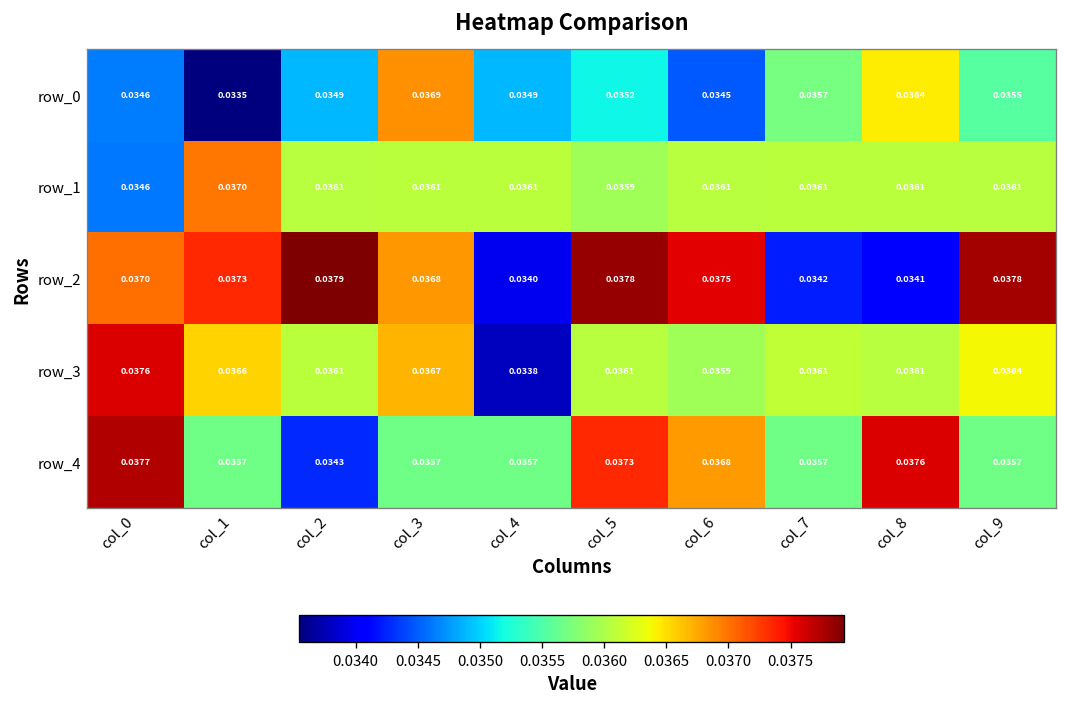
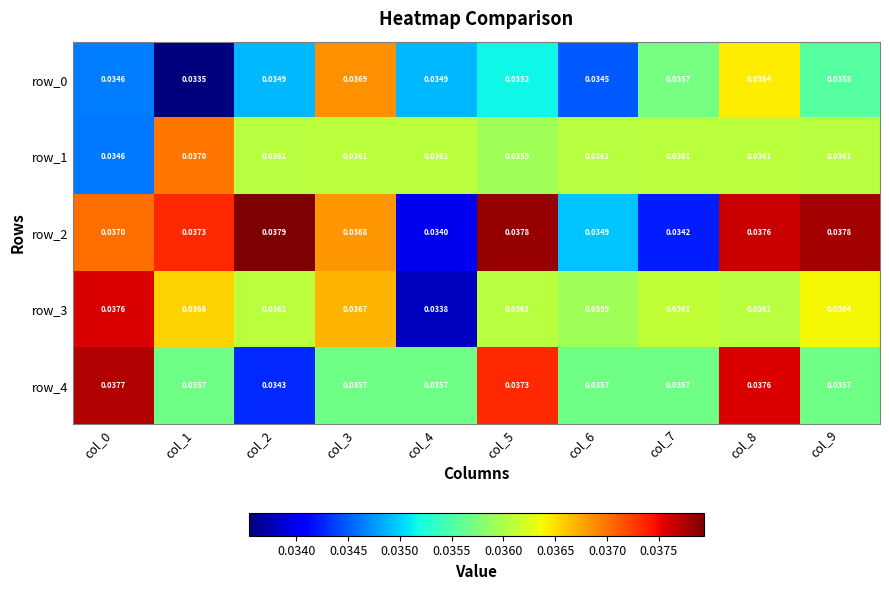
  {
    "row_0": {
      "col_0": 0.0346,
      "col_1": 0.0335,
      "col_2": 0.0349,
      "col_3": 0.0369,
      "col_4": 0.0349,
      "col_5": 0.0352,
      "col_6": 0.0345,
      "col_7": 0.0357,
      "col_8": 0.0364,
      "col_9": 0.0355
    },
    "row_1": {
      "col_0": 0.0346,
      "col_1": 0.0370,
      "col_2": 0.0361,
      "col_3": 0.0361,
      "col_4": 0.0361,
      "col_5": 0.0359,
      "col_6": 0.0361,
      "col_7": 0.0361,
      "col_8": 0.0361,
      "col_9": 0.0361
    },
    "row_2": {
      "col_0": 0.0370,
      "col_1": 0.0373,
      "col_2": 0.0379,
      "col_3": 0.0368,
      "col_4": 0.0340,
      "col_5": 0.0378,
-     "col_6": 0.0375,
+     "col_6": 0.0349,
      "col_7": 0.0342,
-     "col_8": 0.0341,
+     "col_8": 0.0376,
      "col_9": 0.0378
    },
    "row_3": {
      "col_0": 0.0376,
      "col_1": 0.0366,
      "col_2": 0.0361,
      "col_3": 0.0367,
      "col_4": 0.0338,
      "col_5": 0.0361,
      "col_6": 0.0359,
      "col_7": 0.0361,
      "col_8": 0.0361,
      "col_9": 0.0364
    },
    "row_4": {
      "col_0": 0.0377,
      "col_1": 0.0357,
      "col_2": 0.0343,
      "col_3": 0.0357,
      "col_4": 0.0357,
      "col_5": 0.0373,
-     "col_6": 0.0368,
+     "col_6": 0.0357,
      "col_7": 0.0357,
      "col_8": 0.0376,
      "col_9": 0.0357
    }
  }
